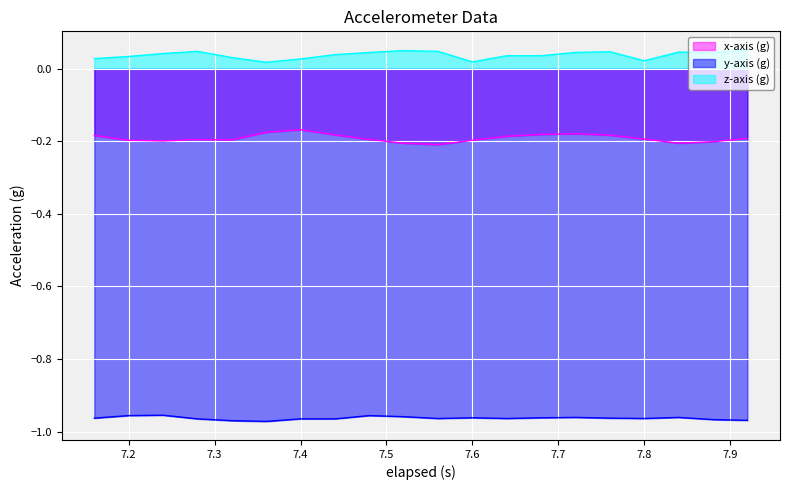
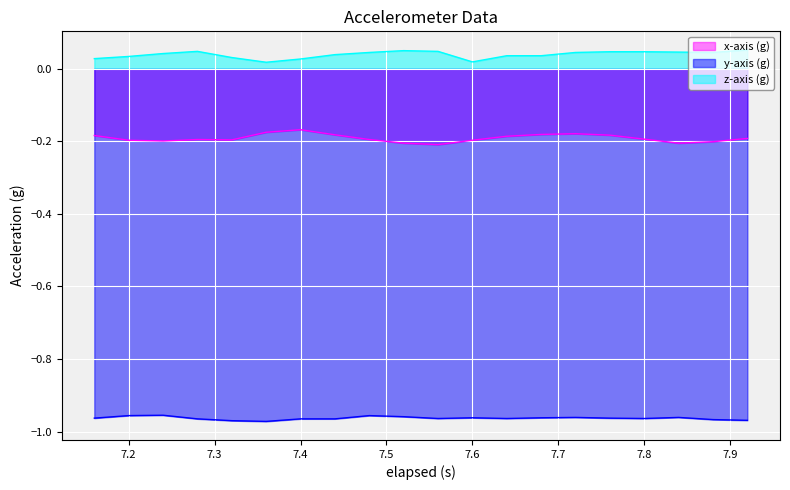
  {
    "z-axis (g)": {
      "7.2": 0.03,
      "7.4": 0.03,
      "7.6": 0.02,
-     "7.8": 0.02
+     "7.8": 0.05
    }
  }
